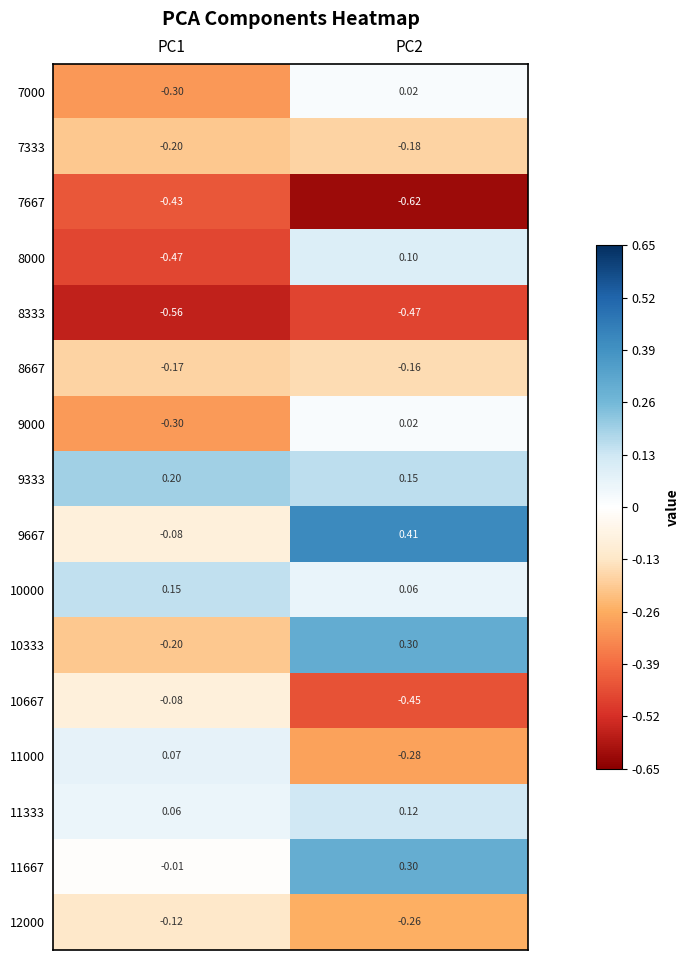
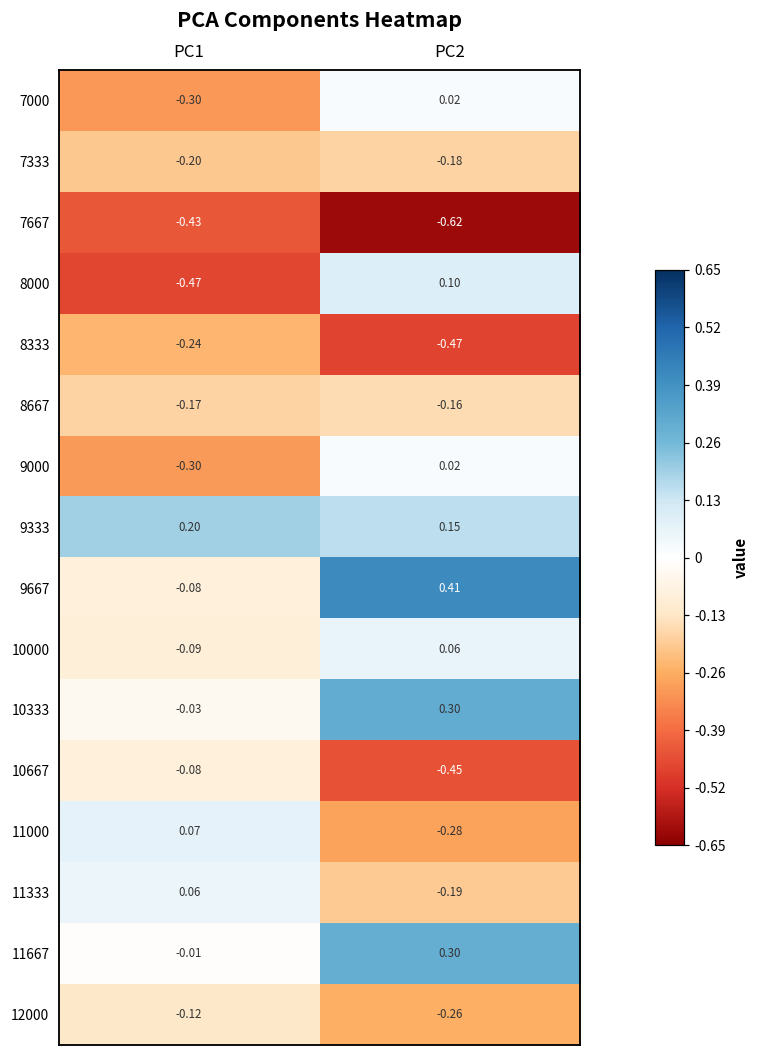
  {
    "7000": {
      "PC1": -0.30,
      "PC2": 0.02
    },
    "7333": {
      "PC1": -0.20,
      "PC2": -0.18
    },
    "7667": {
      "PC1": -0.43,
      "PC2": -0.62
    },
    "8000": {
      "PC1": -0.47,
      "PC2": 0.10
    },
    "8333": {
-     "PC1": -0.56,
+     "PC1": -0.24,
      "PC2": -0.47
    },
    "8667": {
      "PC1": -0.17,
      "PC2": -0.16
    },
    "9000": {
      "PC1": -0.30,
      "PC2": 0.02
    },
    "9333": {
      "PC1": 0.20,
      "PC2": 0.15
    },
    "9667": {
      "PC1": -0.08,
      "PC2": 0.41
    },
    "10000": {
-     "PC1": 0.15,
+     "PC1": -0.09,
      "PC2": 0.06
    },
    "10333": {
-     "PC1": -0.20,
+     "PC1": -0.03,
      "PC2": 0.30
    },
    "10667": {
      "PC1": -0.08,
      "PC2": -0.45
    },
    "11000": {
      "PC1": 0.07,
      "PC2": -0.28
    },
    "11333": {
      "PC1": 0.06,
-     "PC2": 0.12
+     "PC2": -0.19
    },
    "11667": {
      "PC1": -0.01,
      "PC2": 0.30
    },
    "12000": {
      "PC1": -0.12,
      "PC2": -0.26
    }
  }
